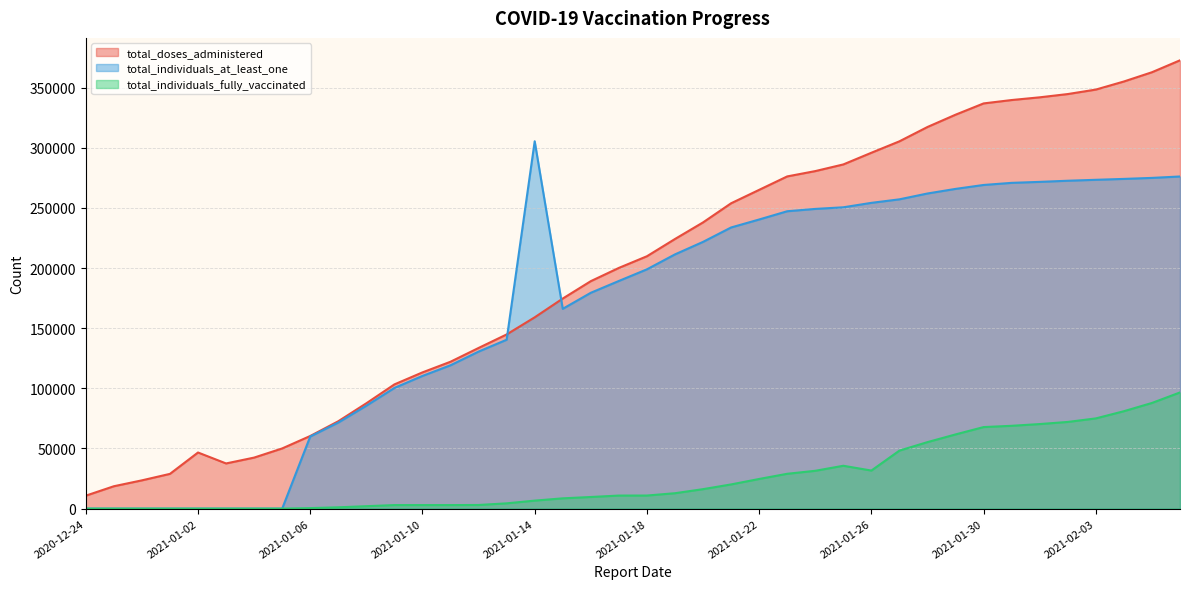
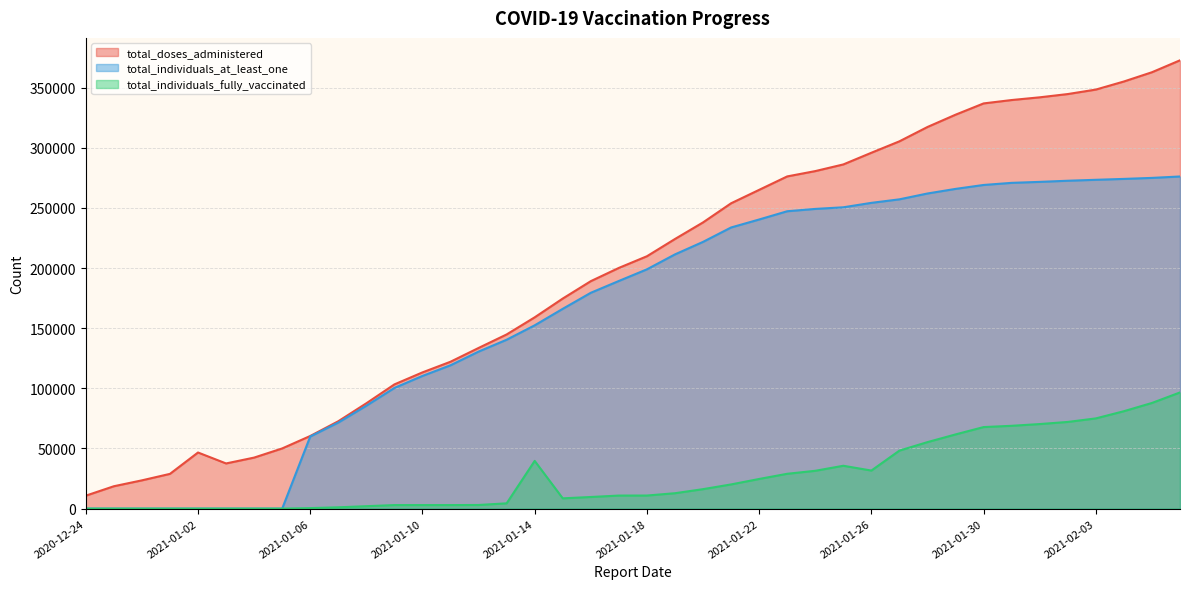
  {
    "total_doses_administered": {
      "2020-12-24": 11000,
      "2021-01-02": 47000,
      "2021-01-10": 113000,
      "2021-01-14": 159000,
      "2021-01-18": 210000,
      "2021-01-22": 265000,
      "2021-01-26": 296000,
      "2021-01-30": 337000,
      "2021-02-03": 348000
    },
    "total_individuals_at_least_one": {
      "2021-01-10": 110000,
-     "2021-01-14": 305000,
+     "2021-01-14": 152000,
      "2021-01-18": 199000,
      "2021-01-22": 240000,
      "2021-01-26": 254000,
      "2021-01-30": 269000,
      "2021-02-03": 273000
    },
    "total_individuals_fully_vaccinated": {
      "2021-01-06": 0,
      "2021-01-10": 3000,
-     "2021-01-14": 7000,
+     "2021-01-14": 40000,
      "2021-01-18": 11000,
      "2021-01-22": 25000,
      "2021-01-26": 32000,
      "2021-01-30": 68000,
      "2021-02-03": 75000
    }
  }
